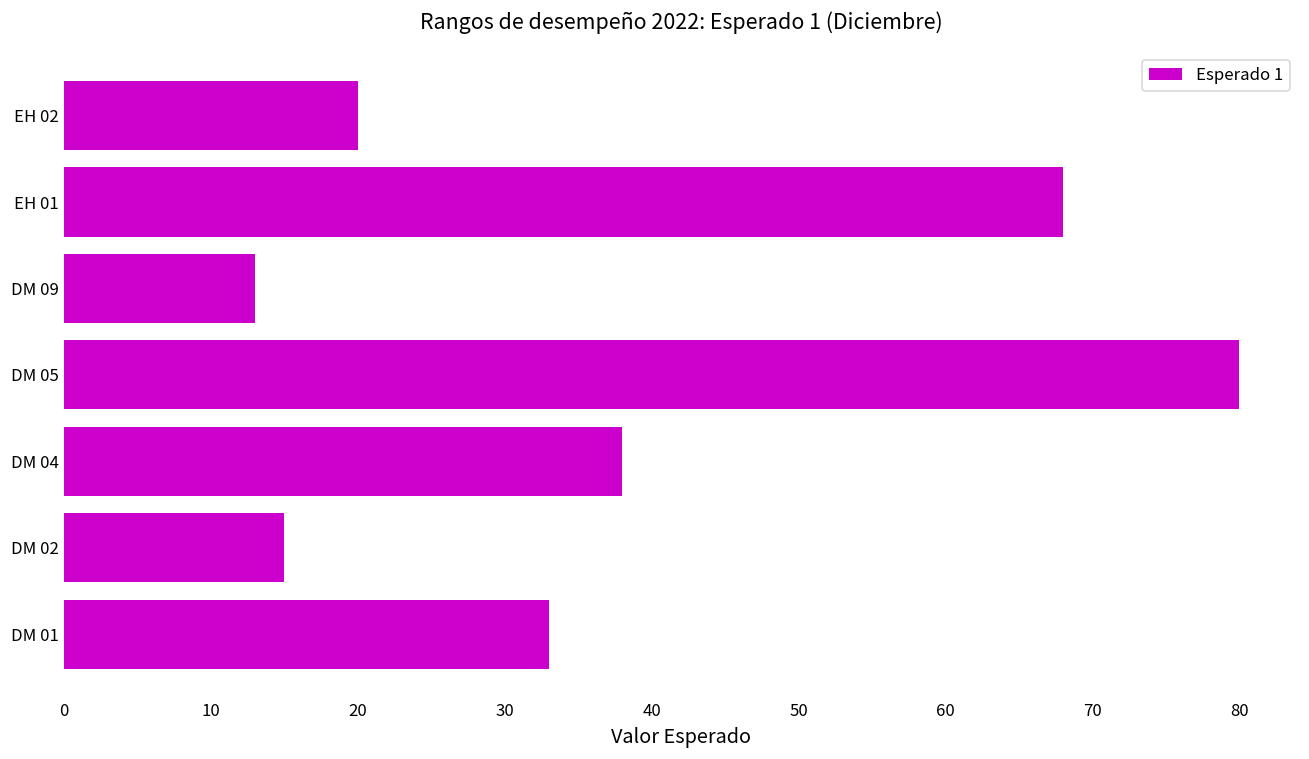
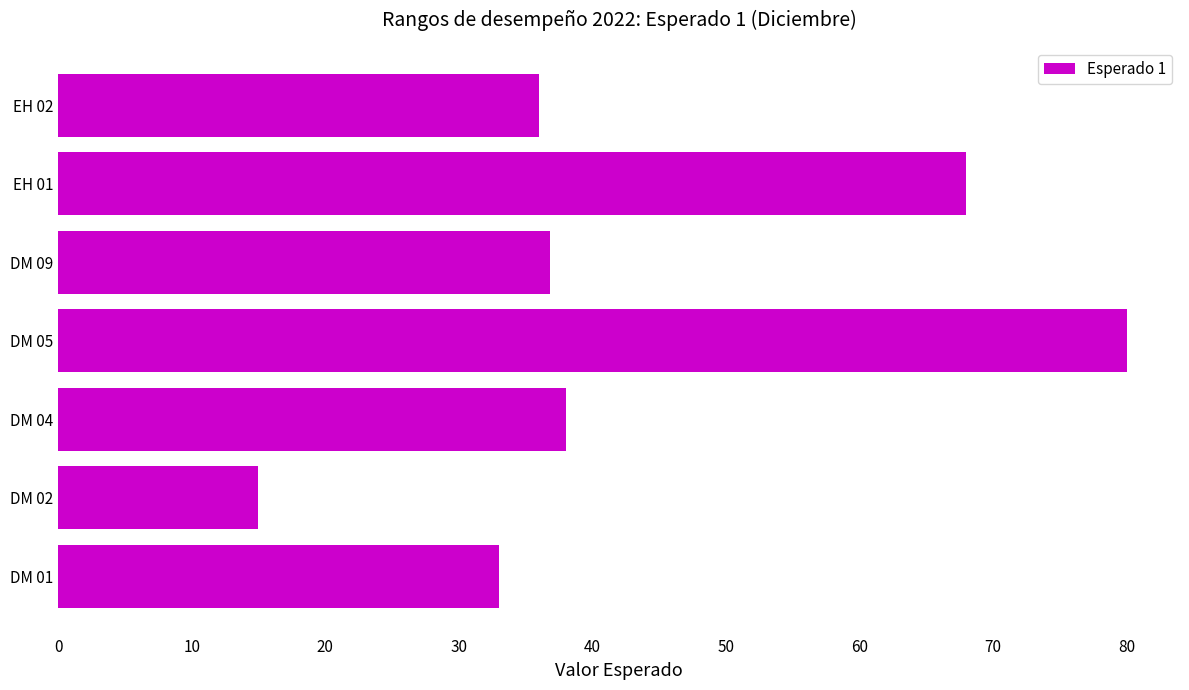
  {
-   "EH 02": 20,
+   "EH 02": 36,
    "EH 01": 68.0,
-   "DM 09": 13.0,
+   "DM 09": 36.8,
    "DM 05": 80.0,
    "DM 04": 38.0,
    "DM 02": 15.0,
    "DM 01": 33.0
  }
